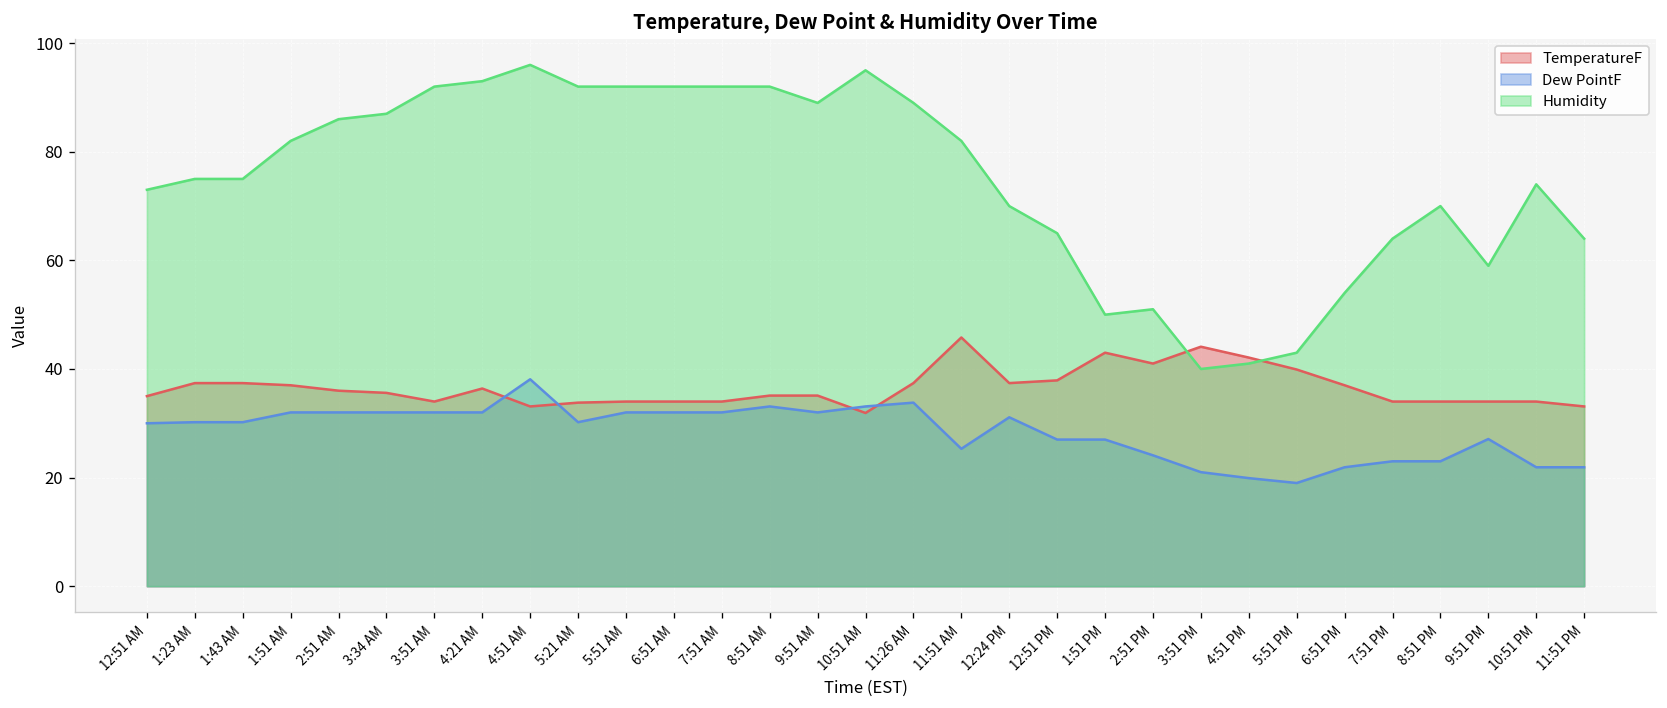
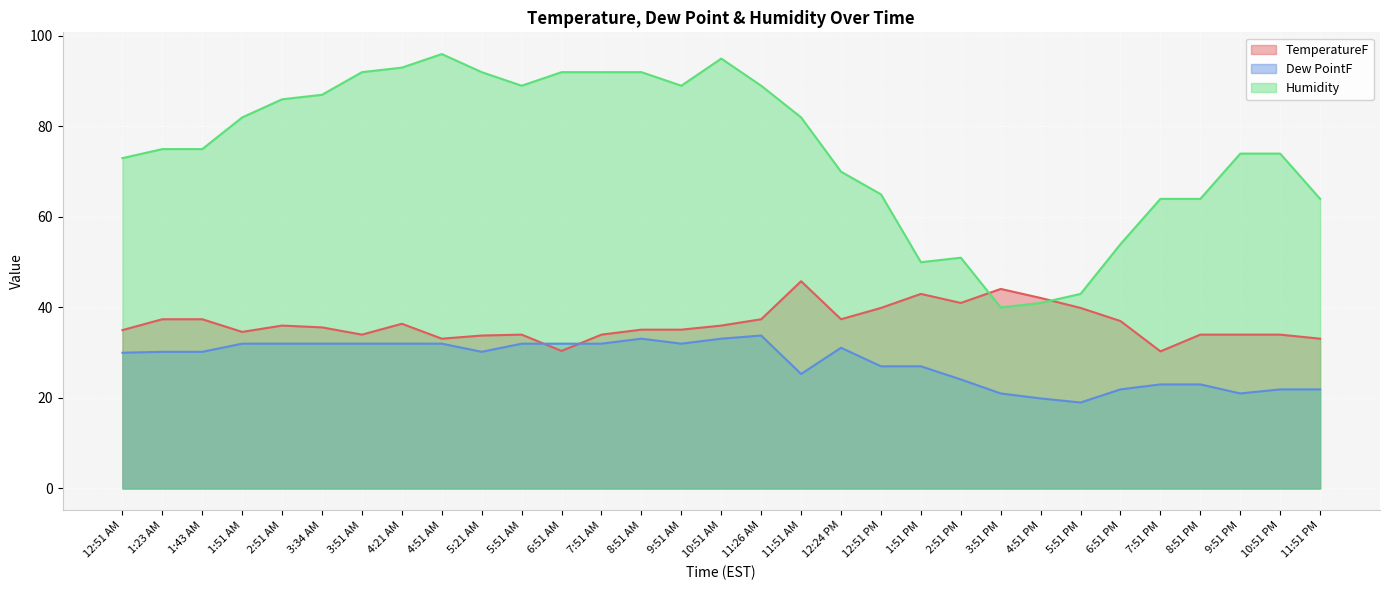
  {
    "TemperatureF": {
      "12:51 AM": 35,
      "1:23 AM": 37,
      "1:43 AM": 37,
-     "1:51 AM": 37,
+     "1:51 AM": 35,
      "2:51 AM": 36,
      "3:34 AM": 36,
      "3:51 AM": 34,
      "4:21 AM": 36,
      "4:51 AM": 33,
      "5:21 AM": 34,
      "5:51 AM": 34,
-     "6:51 AM": 34,
+     "6:51 AM": 30,
      "7:51 AM": 34,
      "8:51 AM": 35,
      "9:51 AM": 35,
-     "10:51 AM": 32,
+     "10:51 AM": 36,
      "11:26 AM": 37,
      "11:51 AM": 46,
      "12:24 PM": 37,
-     "12:51 PM": 38,
+     "12:51 PM": 40,
      "1:51 PM": 43,
      "2:51 PM": 41,
      "3:51 PM": 44,
      "4:51 PM": 42,
      "5:51 PM": 40,
      "6:51 PM": 37,
-     "7:51 PM": 34,
+     "7:51 PM": 30,
      "8:51 PM": 34,
      "9:51 PM": 34,
      "10:51 PM": 34,
      "11:51 PM": 33
    },
    "Dew PointF": {
      "12:51 AM": 30,
      "1:23 AM": 30,
      "1:43 AM": 30,
      "1:51 AM": 32,
      "2:51 AM": 32,
      "3:34 AM": 32,
      "3:51 AM": 32,
      "4:21 AM": 32,
-     "4:51 AM": 38,
+     "4:51 AM": 32,
      "5:21 AM": 30,
      "5:51 AM": 32,
      "6:51 AM": 32,
      "7:51 AM": 32,
      "8:51 AM": 33,
      "9:51 AM": 32,
      "10:51 AM": 33,
      "11:26 AM": 34,
      "11:51 AM": 25,
      "12:24 PM": 31,
      "12:51 PM": 27,
      "1:51 PM": 27,
      "2:51 PM": 24,
      "3:51 PM": 21,
      "4:51 PM": 20,
      "5:51 PM": 19,
      "6:51 PM": 22,
      "7:51 PM": 23,
      "8:51 PM": 23,
-     "9:51 PM": 27,
+     "9:51 PM": 21,
      "10:51 PM": 22,
      "11:51 PM": 22
    },
    "Humidity": {
      "12:51 AM": 73,
      "1:23 AM": 75,
      "1:43 AM": 75,
      "1:51 AM": 82,
      "2:51 AM": 86,
      "3:34 AM": 87,
      "3:51 AM": 92,
      "4:21 AM": 93,
      "4:51 AM": 96,
      "5:21 AM": 92,
-     "5:51 AM": 92,
+     "5:51 AM": 89,
      "6:51 AM": 92,
      "7:51 AM": 92,
      "8:51 AM": 92,
      "9:51 AM": 89,
      "10:51 AM": 95,
      "11:26 AM": 89,
      "11:51 AM": 82,
      "12:24 PM": 70,
      "12:51 PM": 65,
      "1:51 PM": 50,
      "2:51 PM": 51,
      "3:51 PM": 40,
      "4:51 PM": 41,
      "5:51 PM": 43,
      "6:51 PM": 54,
      "7:51 PM": 64,
-     "8:51 PM": 70,
-     "9:51 PM": 59,
+     "8:51 PM": 64,
+     "9:51 PM": 74,
      "10:51 PM": 74,
      "11:51 PM": 64
    }
  }
